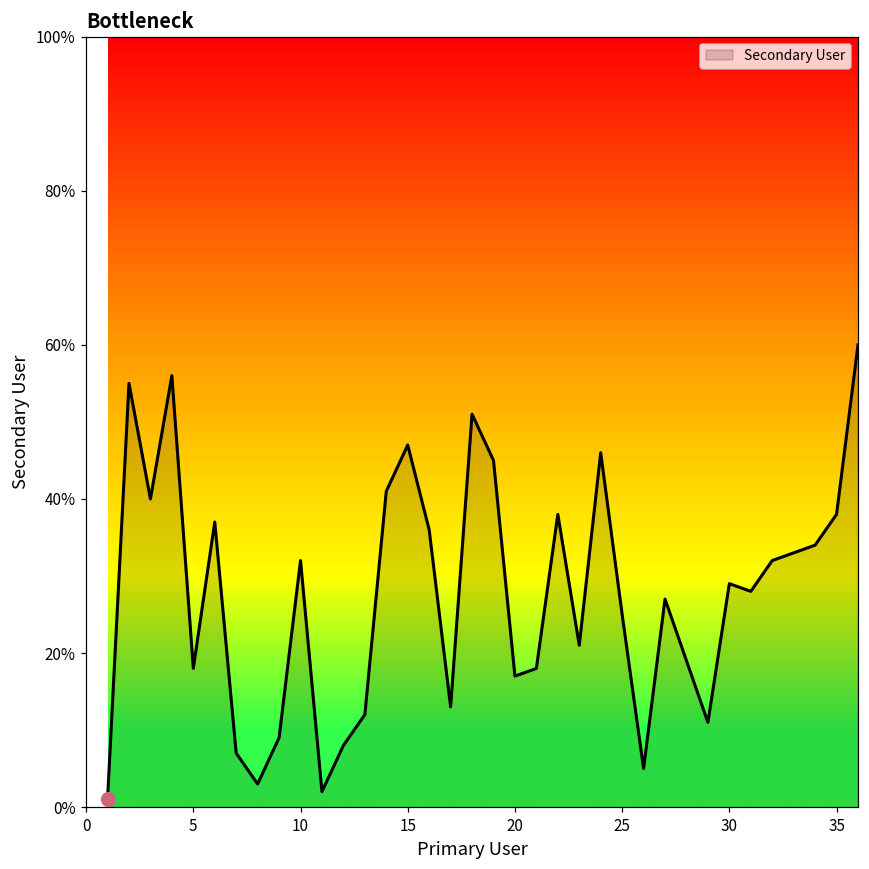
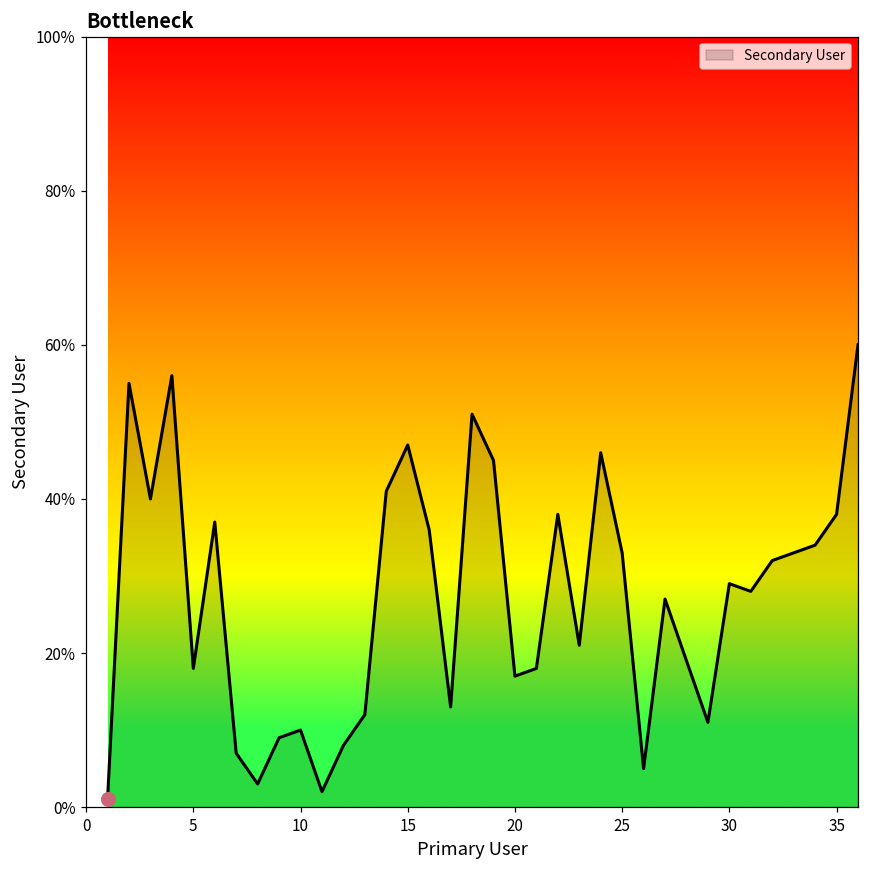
  {
    "Secondary User": {
      "5": "18%",
-     "10": "32%",
+     "10": "10%",
      "15": "47%",
      "20": "17%",
-     "25": "25%",
+     "25": "33%",
      "30": "29%",
      "35": "38%"
    }
  }
